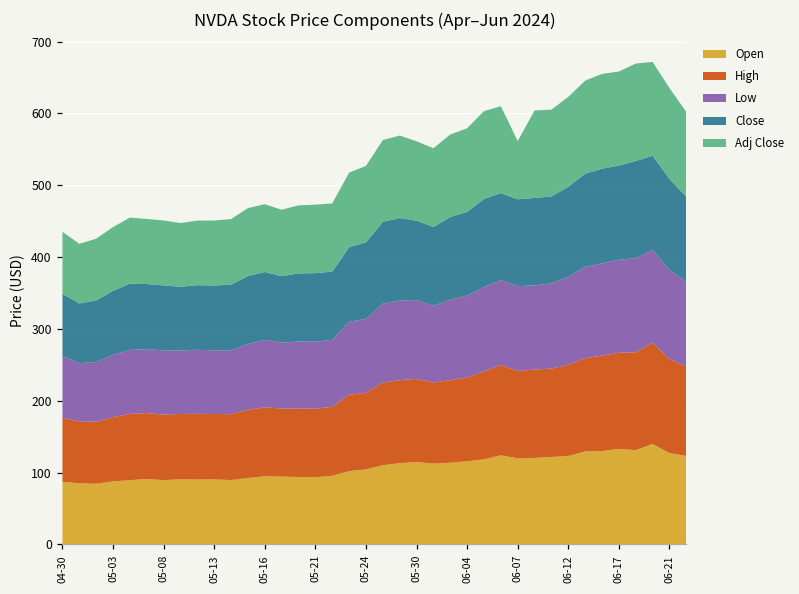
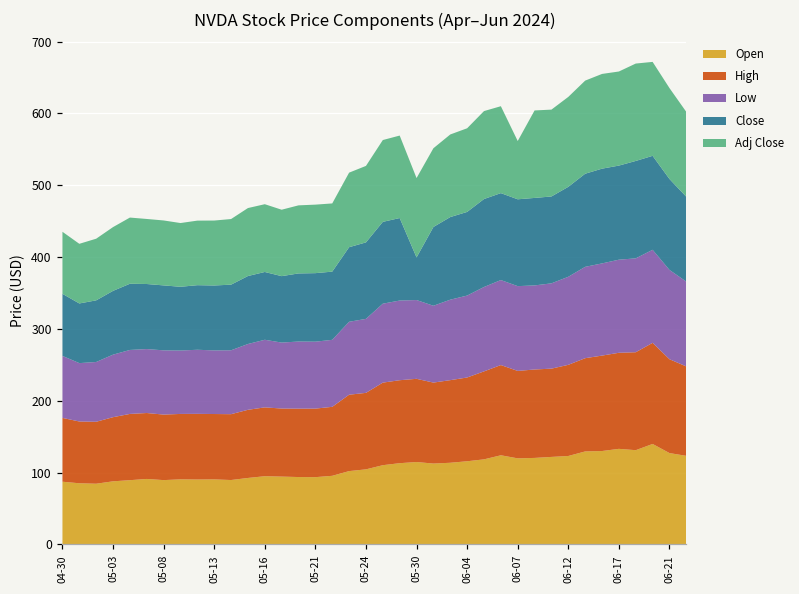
  {
    "Open": {
      "04-30": 90,
      "05-03": 90,
      "05-08": 90,
      "05-13": 90,
      "05-16": 90,
      "05-21": 90,
      "05-24": 100,
      "05-30": 110,
      "06-04": 120,
      "06-07": 120,
      "06-12": 120,
      "06-17": 130,
      "06-21": 130
    },
    "High": {
      "04-30": 90,
      "05-03": 90,
      "05-08": 90,
      "05-13": 90,
      "05-16": 100,
      "05-21": 100,
      "05-24": 110,
      "05-30": 120,
      "06-04": 120,
      "06-07": 120,
      "06-12": 130,
      "06-17": 130,
      "06-21": 130
    },
    "Low": {
      "04-30": 90,
      "05-03": 90,
      "05-08": 90,
      "05-13": 90,
      "05-16": 90,
      "05-21": 90,
      "05-24": 100,
      "05-30": 110,
      "06-04": 110,
      "06-07": 120,
      "06-12": 120,
      "06-17": 130,
      "06-21": 120
    },
    "Close": {
      "04-30": 90,
      "05-03": 90,
      "05-08": 90,
      "05-13": 90,
      "05-16": 90,
      "05-21": 100,
      "05-24": 110,
-     "05-30": 110,
+     "05-30": 60,
      "06-04": 120,
      "06-07": 120,
      "06-12": 130,
      "06-17": 130,
      "06-21": 130
    },
    "Adj Close": {
      "04-30": 90,
      "05-03": 90,
      "05-08": 90,
      "05-13": 90,
      "05-16": 90,
      "05-21": 100,
      "05-24": 110,
      "05-30": 110,
      "06-04": 120,
      "06-07": 80,
      "06-12": 130,
      "06-17": 130,
      "06-21": 130
    }
  }
